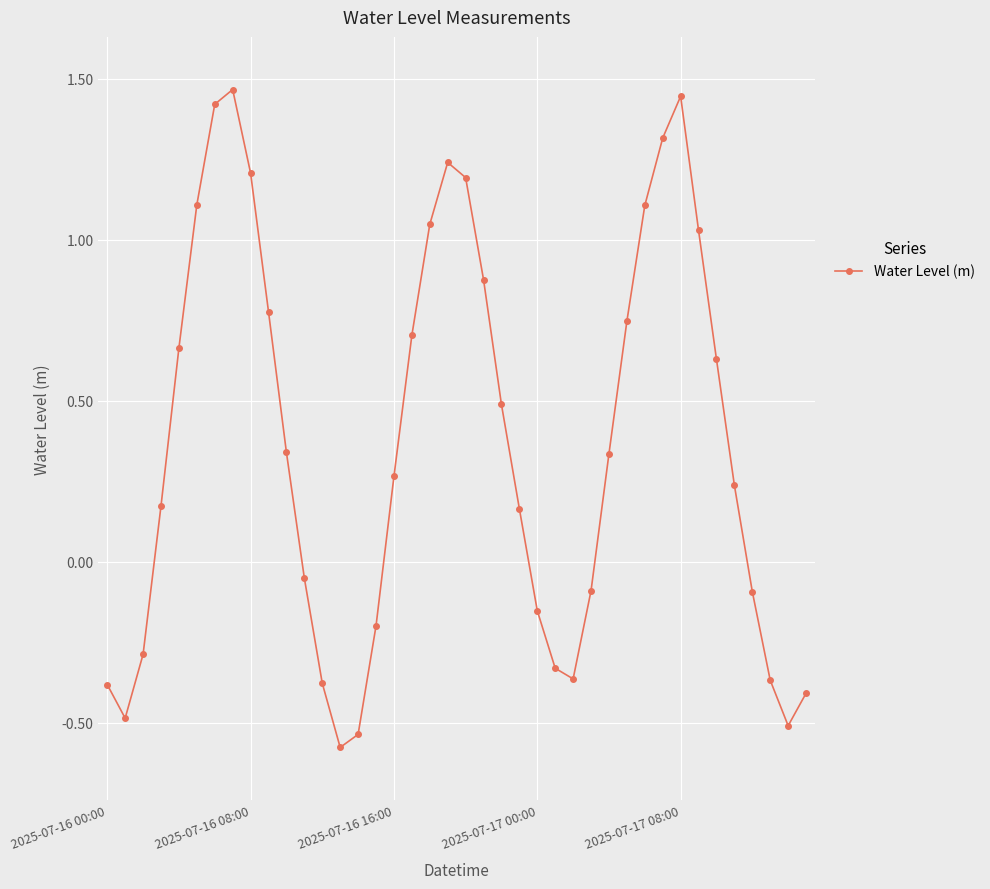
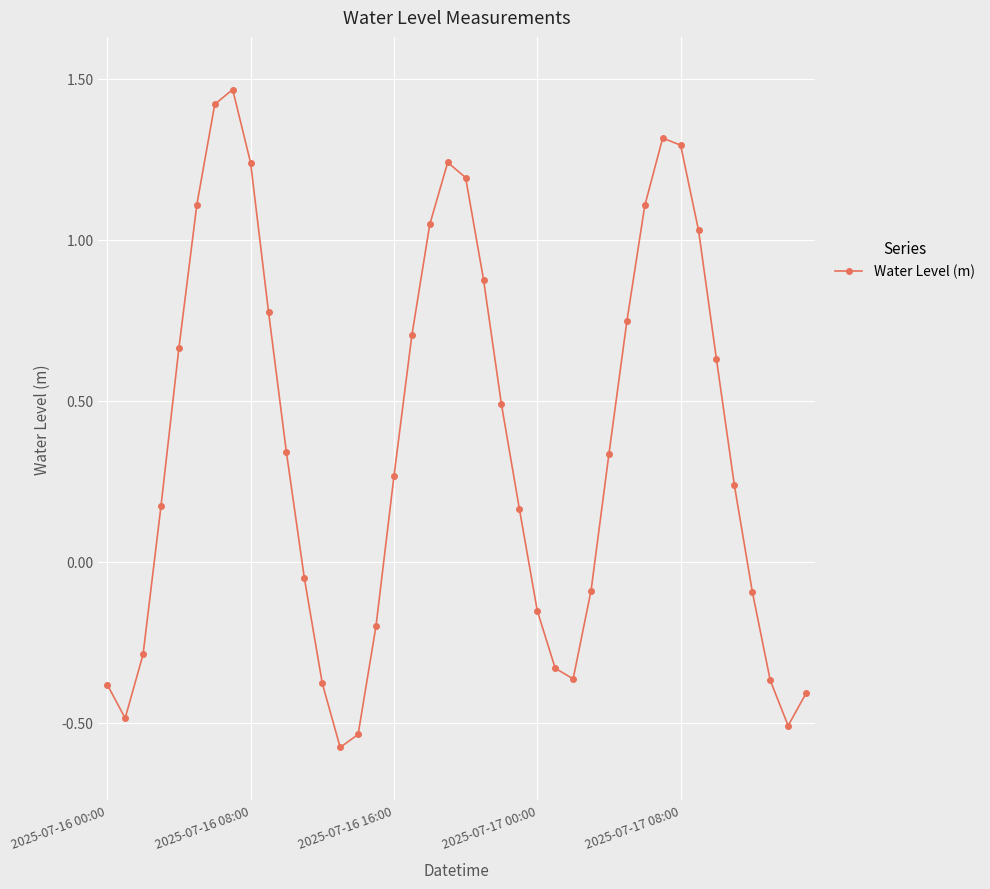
  {
    "2025-07-16 00:00": -0.38,
-   "2025-07-16 08:00": 1.21,
+   "2025-07-16 08:00": 1.24,
    "2025-07-16 16:00": 0.27,
    "2025-07-17 00:00": -0.15,
-   "2025-07-17 08:00": 1.45
+   "2025-07-17 08:00": 1.29
  }
